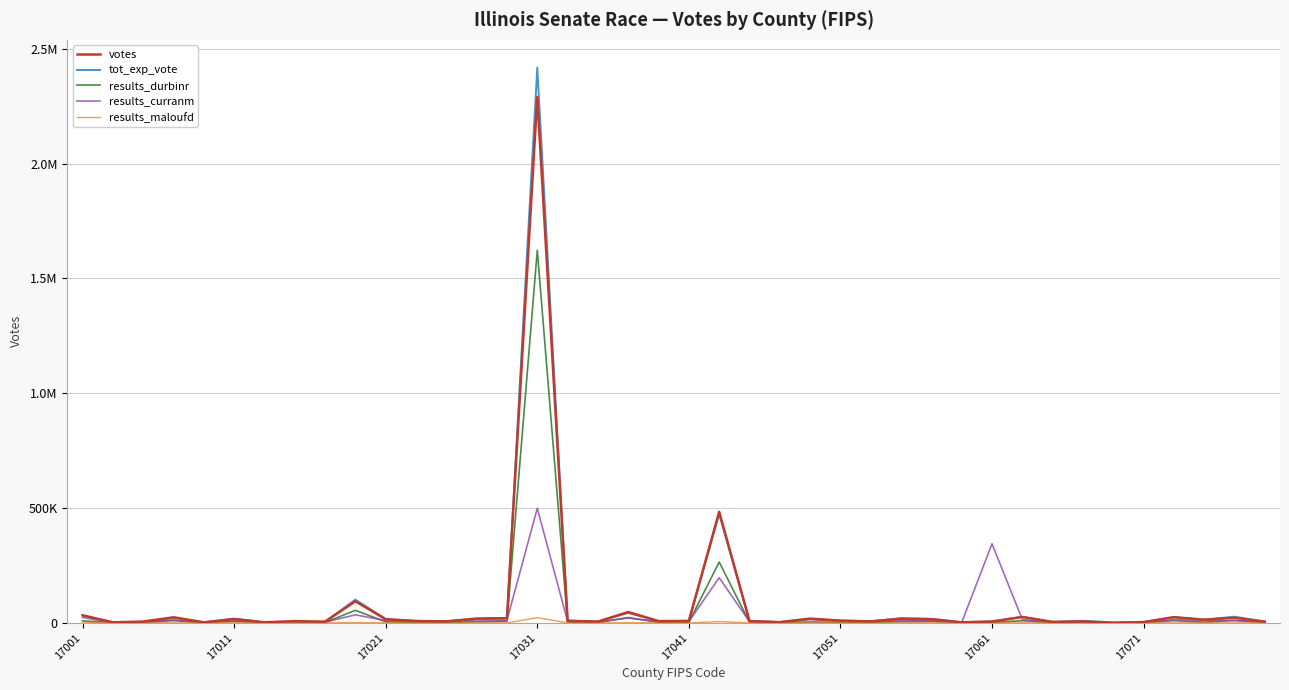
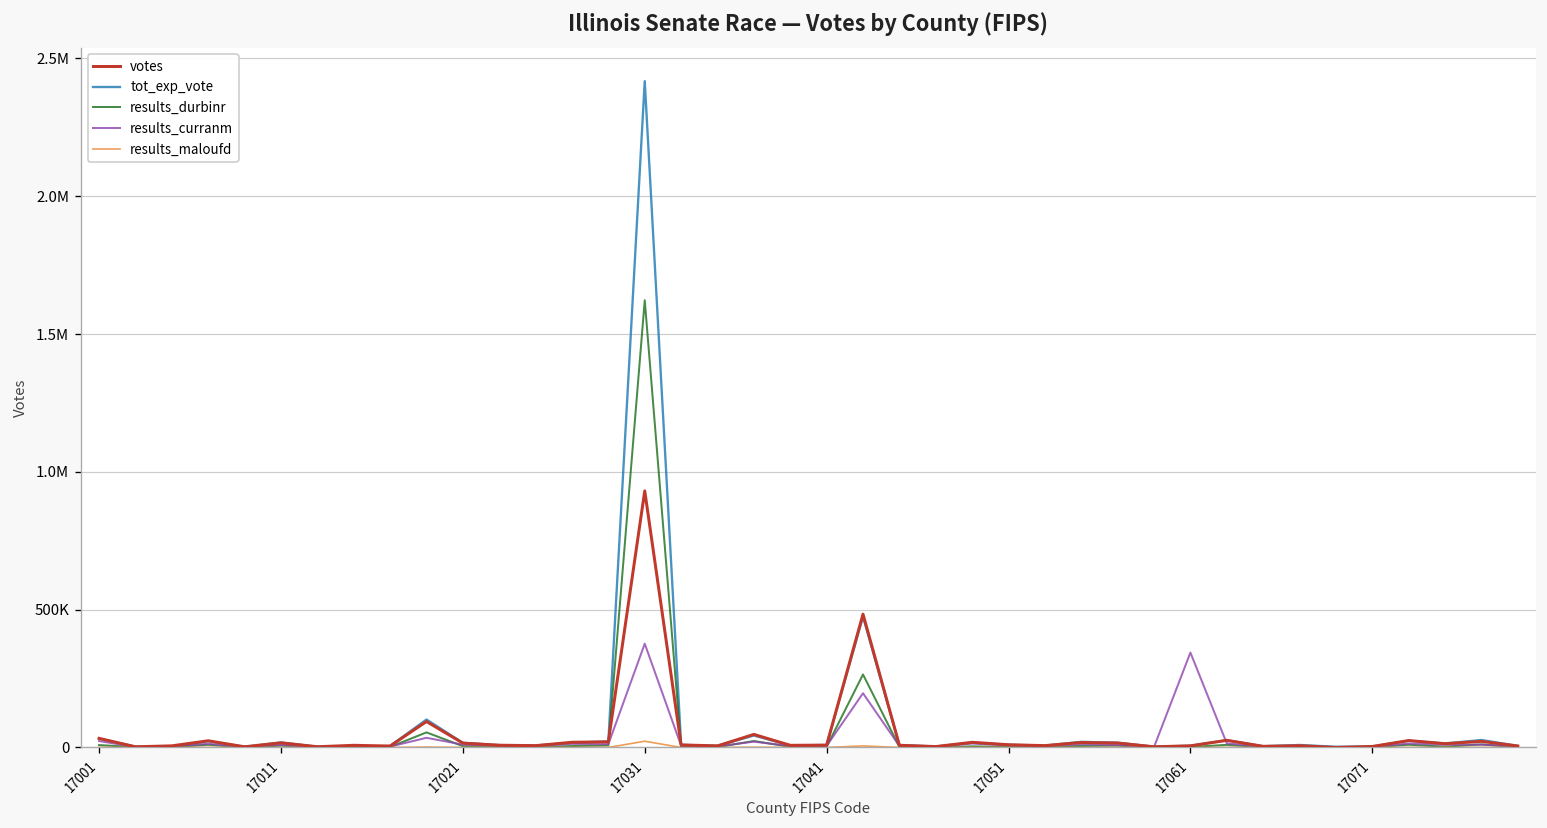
  {
    "votes": {
-     "17031": 2290000
+     "17031": 930000
    },
    "tot_exp_vote": {
      "17031": 2420000
    },
    "results_durbinr": {
      "17031": 1620000
    },
    "results_curranm": {
-     "17031": 500000,
+     "17031": 380000,
      "17061": 340000
    },
    "results_maloufd": {
      "17031": 20000
    }
  }
